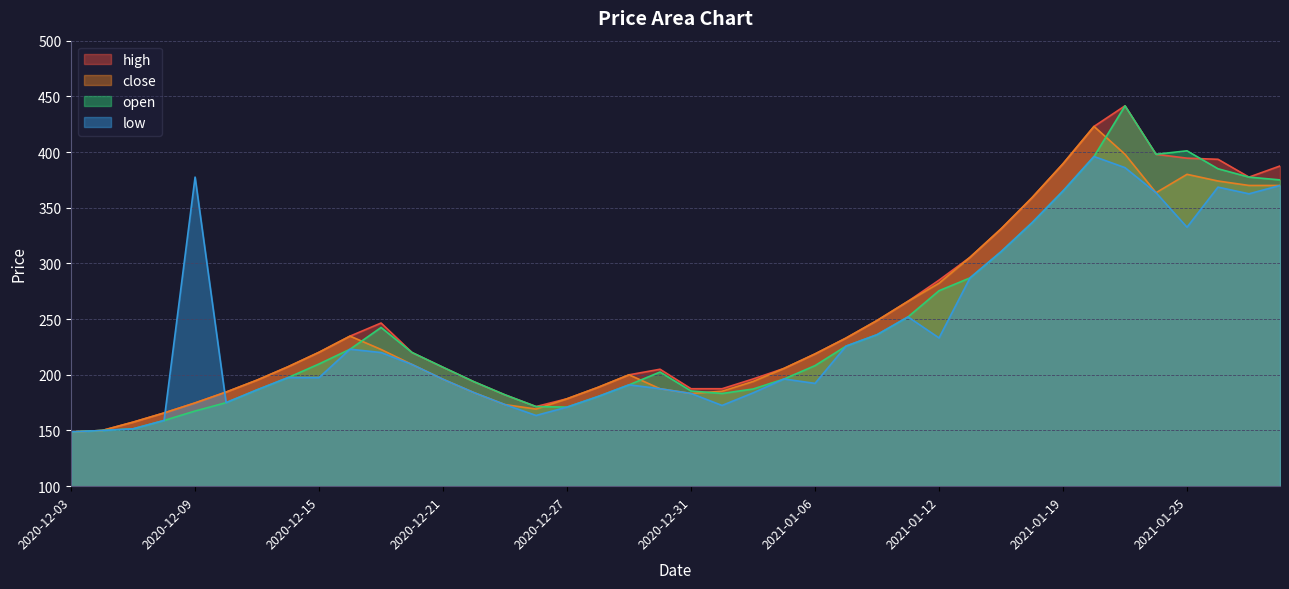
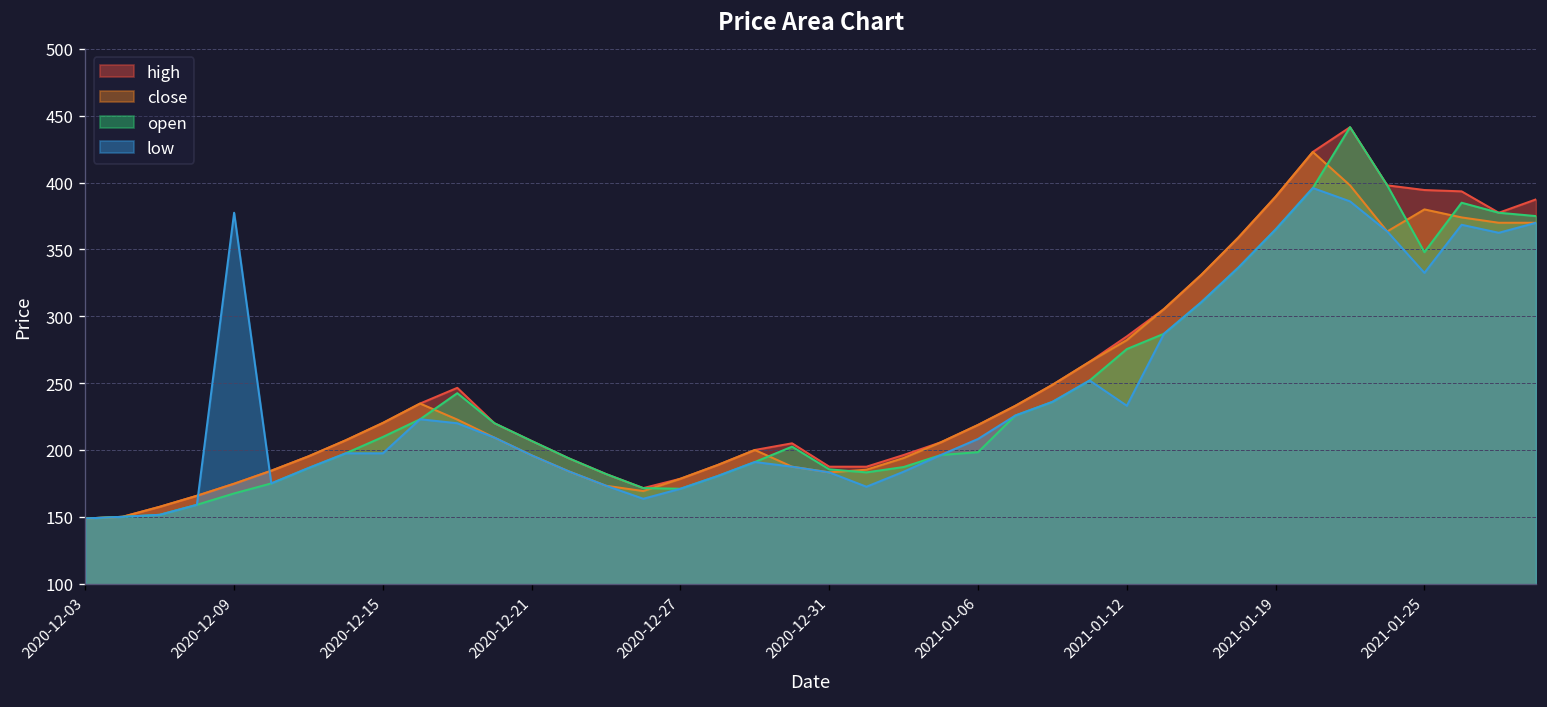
  {
    "open": {
      "2020-12-09": 168,
      "2020-12-15": 210,
-     "2021-01-06": 208,
+     "2021-01-06": 198,
      "2021-01-12": 276,
-     "2021-01-25": 401
+     "2021-01-25": 348
    },
    "low": {
      "2020-12-09": 378,
      "2020-12-15": 198,
-     "2021-01-06": 192,
+     "2021-01-06": 208,
      "2021-01-12": 233,
      "2021-01-25": 333
    }
  }
